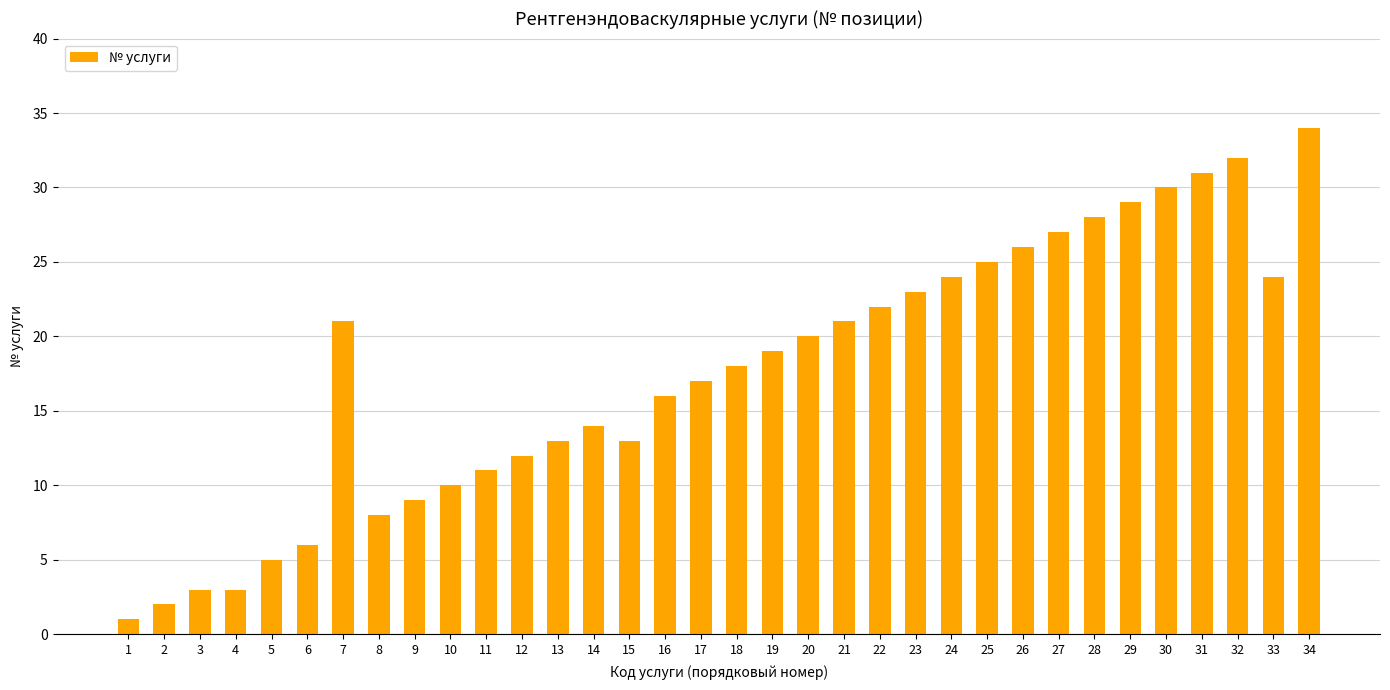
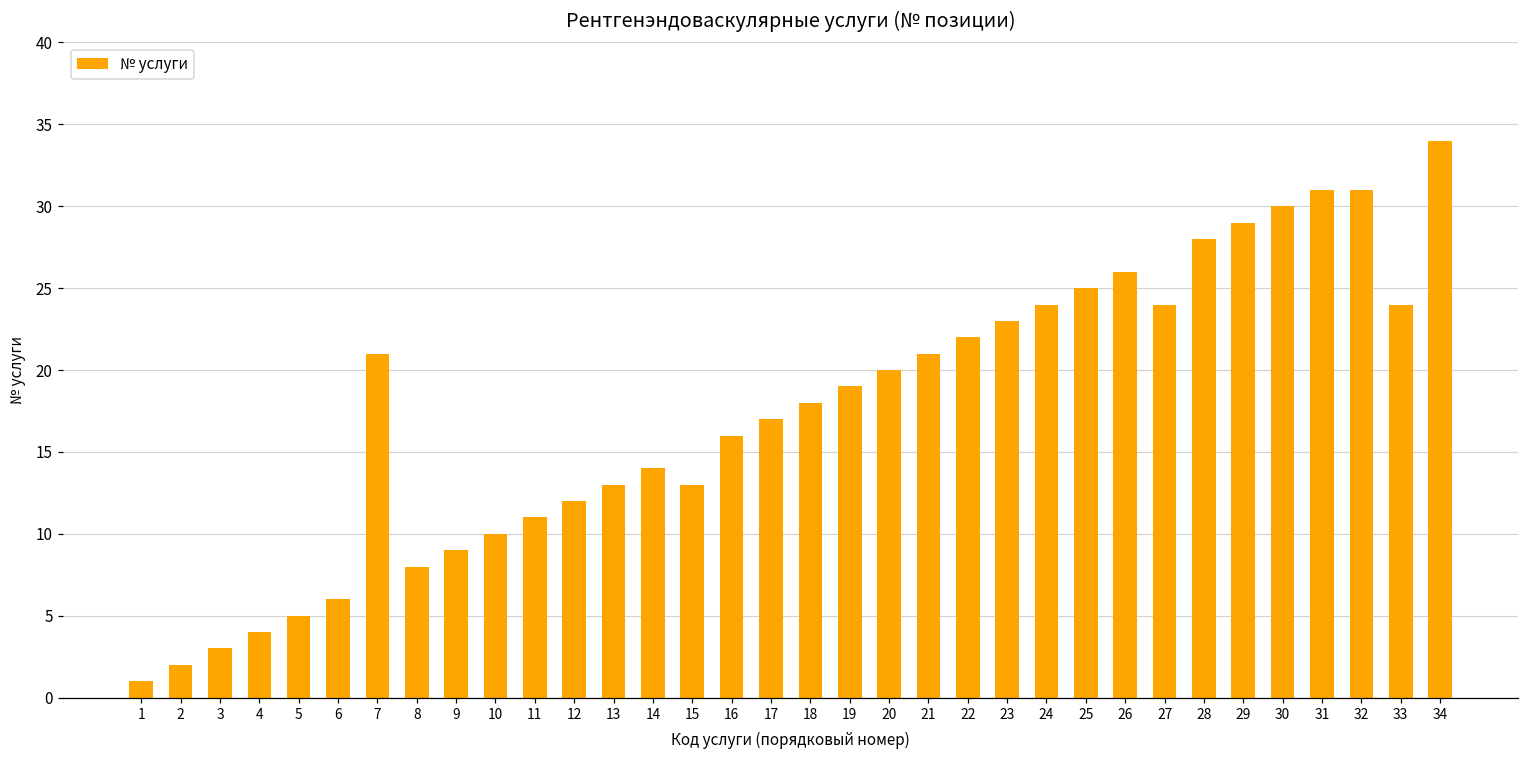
  {
    "1": 1,
    "2": 2,
    "3": 3,
-   "4": 3,
+   "4": 4,
    "5": 5,
    "6": 6,
    "7": 21,
    "8": 8,
    "9": 9,
    "10": 10,
    "11": 11,
    "12": 12,
    "13": 13,
    "14": 14,
    "15": 13,
    "16": 16,
    "17": 17,
    "18": 18,
    "19": 19,
    "20": 20,
    "21": 21,
    "22": 22,
    "23": 23,
    "24": 24,
    "25": 25,
    "26": 26,
-   "27": 27,
+   "27": 24,
    "28": 28,
    "29": 29,
    "30": 30,
    "31": 31,
-   "32": 32,
+   "32": 31,
    "33": 24,
    "34": 34
  }
